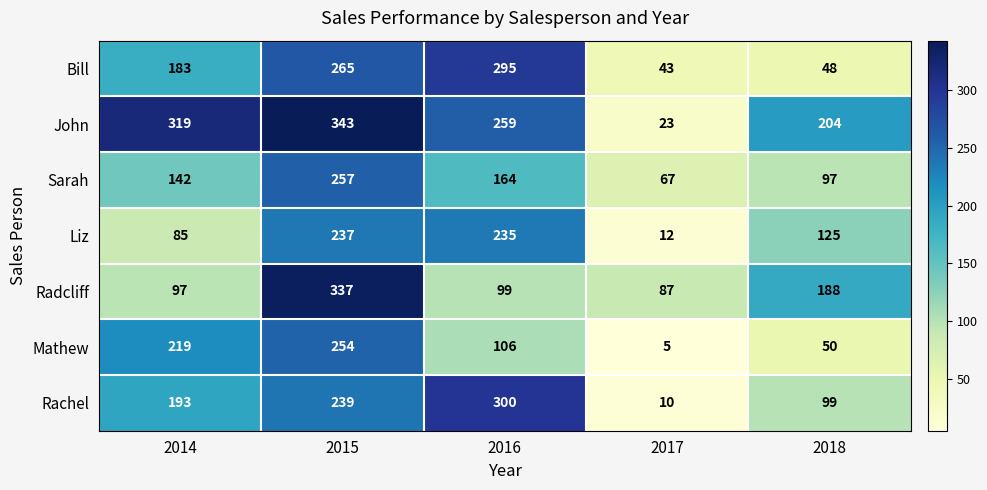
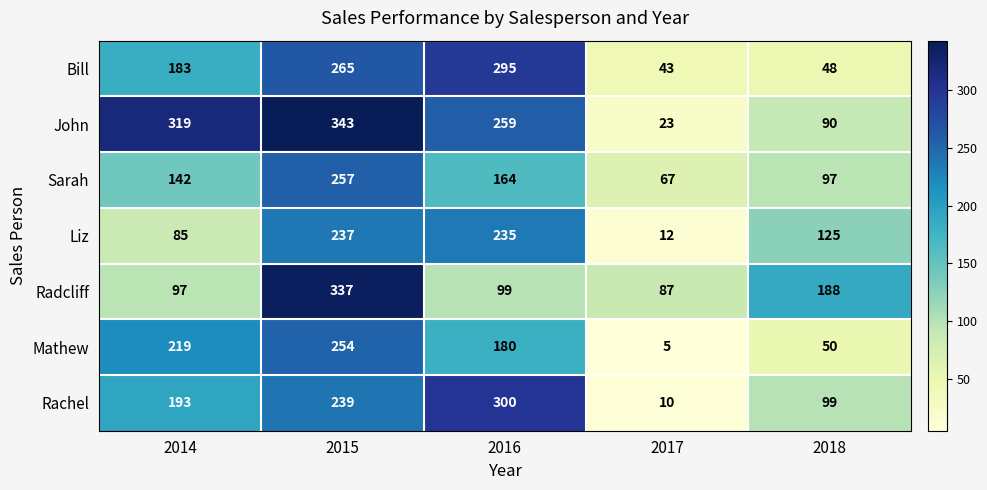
  {
    "Bill": {
      "2014": 183,
      "2015": 265,
      "2016": 295,
      "2017": 43,
      "2018": 48
    },
    "John": {
      "2014": 319,
      "2015": 343,
      "2016": 259,
      "2017": 23,
-     "2018": 204
+     "2018": 90
    },
    "Sarah": {
      "2014": 142,
      "2015": 257,
      "2016": 164,
      "2017": 67,
      "2018": 97
    },
    "Liz": {
      "2014": 85,
      "2015": 237,
      "2016": 235,
      "2017": 12,
      "2018": 125
    },
    "Radcliff": {
      "2014": 97,
      "2015": 337,
      "2016": 99,
      "2017": 87,
      "2018": 188
    },
    "Mathew": {
      "2014": 219,
      "2015": 254,
-     "2016": 106,
+     "2016": 180,
      "2017": 5,
      "2018": 50
    },
    "Rachel": {
      "2014": 193,
      "2015": 239,
      "2016": 300,
      "2017": 10,
      "2018": 99
    }
  }
